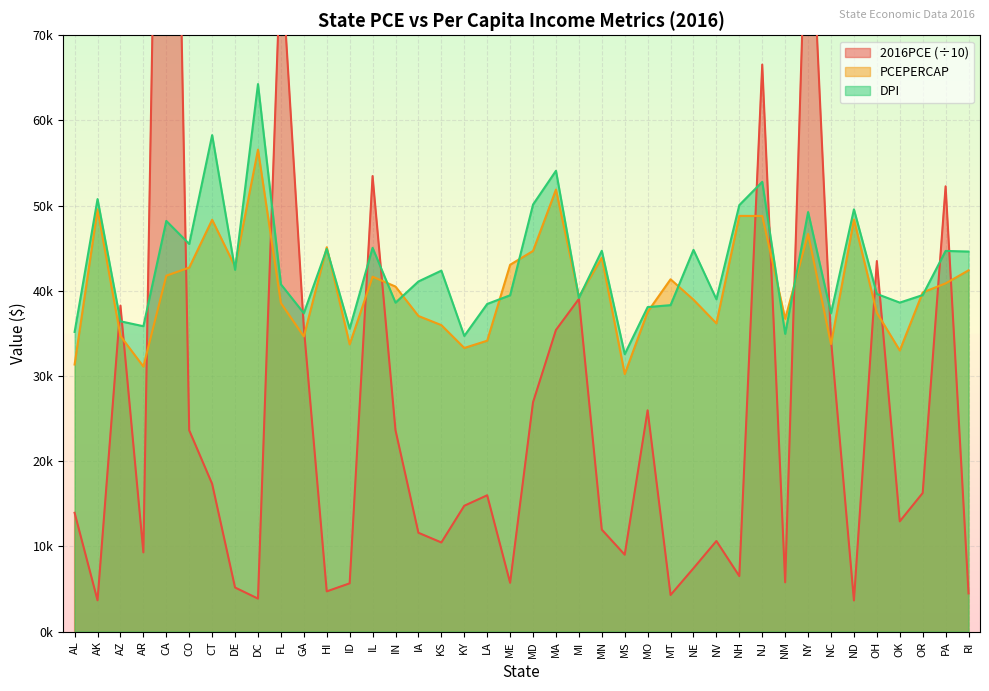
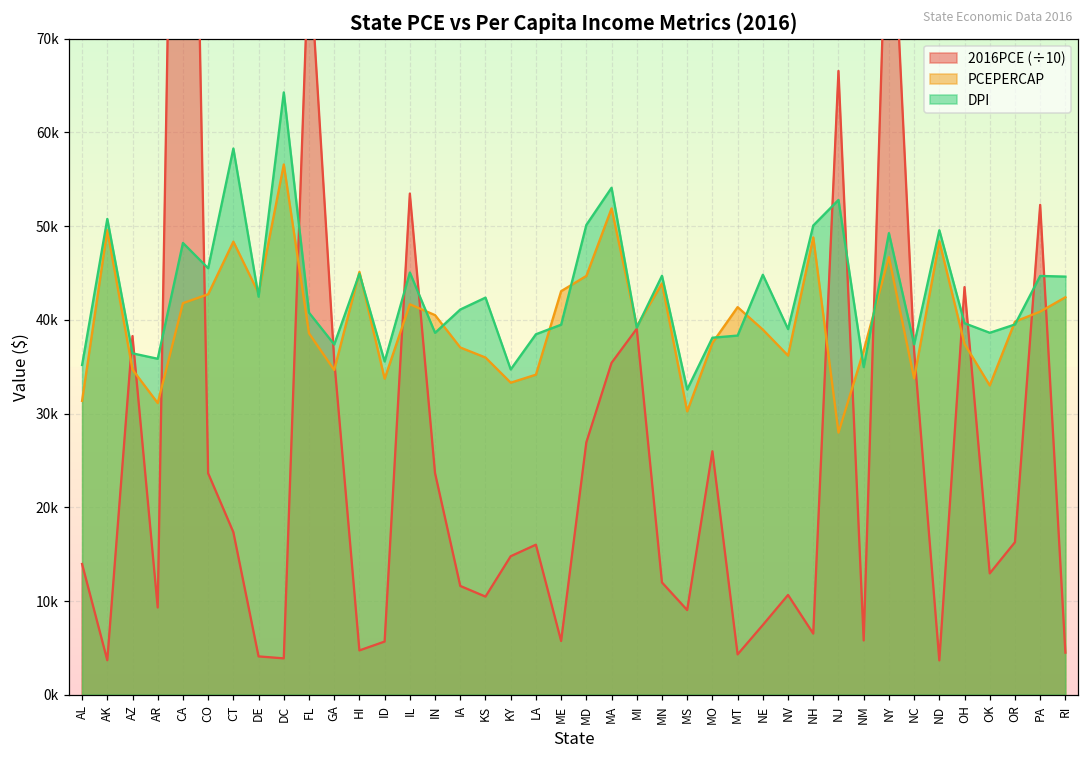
  {
    "2016PCE (÷10)": {
      "AL": 14000,
      "AK": 4000,
      "AZ": 38000,
      "AR": 9000,
      "CO": 24000,
      "CT": 17000,
-     "DE": 5000,
+     "DE": 4000,
      "DC": 4000,
      "GA": 36000,
      "HI": 5000,
      "ID": 6000,
      "IL": 53000,
      "IN": 24000,
      "IA": 12000,
      "KS": 10000,
      "KY": 15000,
      "LA": 16000,
      "ME": 6000,
      "MD": 27000,
      "MA": 35000,
      "MN": 12000,
      "MS": 9000,
      "MO": 26000,
      "MT": 4000,
      "NE": 7000,
      "NV": 11000,
      "NH": 7000,
      "NJ": 67000,
      "NM": 6000,
-     "NC": 34000,
+     "NC": 37000,
      "ND": 4000,
      "OH": 43000,
      "OK": 13000,
      "OR": 16000,
      "PA": 52000,
      "RI": 4000
    },
    "PCEPERCAP": {
      "AL": 31000,
      "AK": 50000,
      "AZ": 35000,
      "AR": 31000,
      "CA": 42000,
      "CO": 43000,
      "CT": 48000,
      "DE": 43000,
      "DC": 57000,
      "FL": 39000,
      "GA": 35000,
      "ID": 34000,
      "IL": 42000,
      "IN": 41000,
      "IA": 37000,
      "KS": 36000,
      "KY": 33000,
      "LA": 34000,
      "ME": 43000,
      "MD": 45000,
      "MA": 52000,
      "MN": 44000,
      "MS": 30000,
      "MO": 38000,
      "MT": 41000,
      "NE": 39000,
      "NV": 36000,
      "NH": 49000,
-     "NJ": 49000,
+     "NJ": 28000,
      "NM": 37000,
      "NY": 47000,
      "NC": 34000,
      "ND": 48000,
      "OH": 37000,
      "OK": 33000,
      "OR": 40000,
      "PA": 41000,
      "RI": 42000
    },
    "DPI": {
      "AL": 35000,
      "AK": 51000,
      "AZ": 36000,
      "AR": 36000,
      "CA": 48000,
      "CO": 46000,
      "CT": 58000,
      "DE": 42000,
      "DC": 64000,
      "FL": 41000,
      "GA": 37000,
      "ID": 36000,
      "IL": 45000,
      "IN": 39000,
      "IA": 41000,
      "KS": 42000,
      "KY": 35000,
      "LA": 38000,
      "ME": 39000,
      "MD": 50000,
      "MA": 54000,
      "MN": 45000,
      "MS": 33000,
      "MO": 38000,
      "MT": 38000,
      "NE": 45000,
      "NV": 39000,
      "NH": 50000,
      "NJ": 53000,
      "NM": 35000,
      "NY": 49000,
      "NC": 37000,
      "ND": 50000,
      "OH": 40000,
      "OK": 39000,
      "OR": 40000,
      "PA": 45000,
      "RI": 45000
    }
  }
